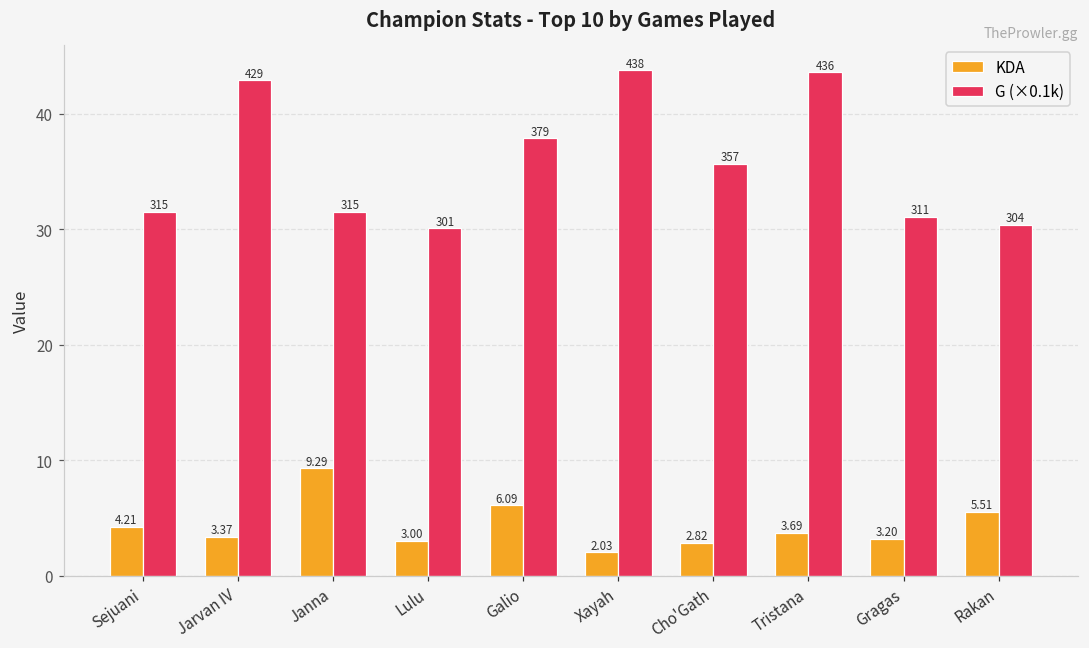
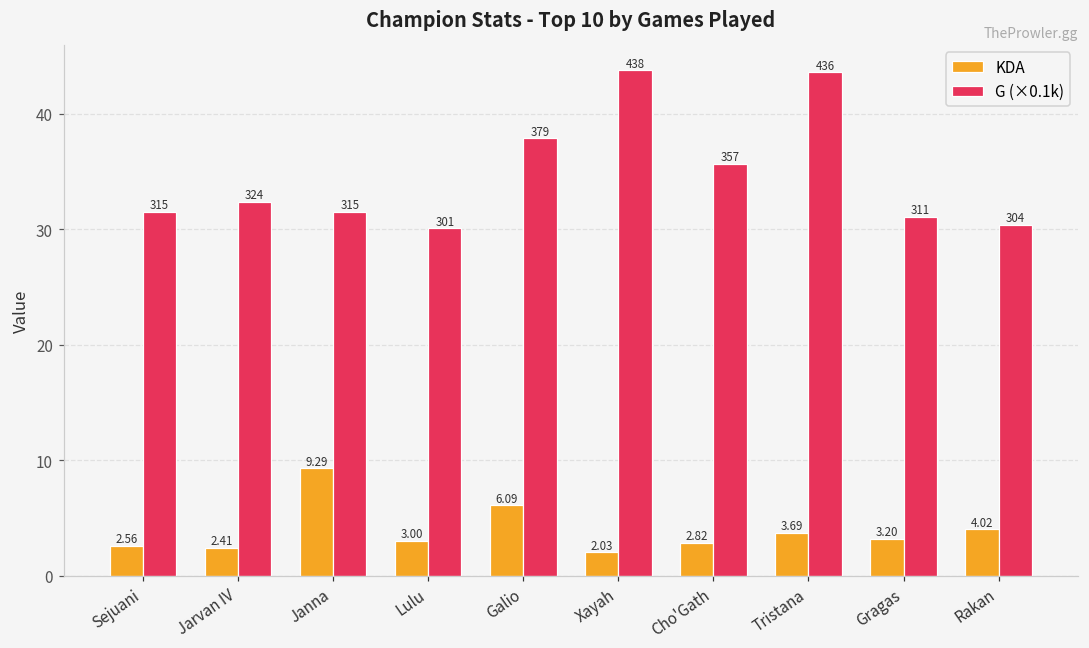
  {
    "KDA": {
-     "Sejuani": 4.21,
-     "Jarvan IV": 3.37,
+     "Sejuani": 2.56,
+     "Jarvan IV": 2.41,
      "Janna": 9.29,
      "Lulu": 3.00,
      "Galio": 6.09,
      "Xayah": 2.03,
      "Cho'Gath": 2.82,
      "Tristana": 3.69,
      "Gragas": 3.20,
-     "Rakan": 5.51
+     "Rakan": 4.02
    },
    "G (×0.1k)": {
-     "Jarvan IV": 429
+     "Jarvan IV": 324
    }
  }
